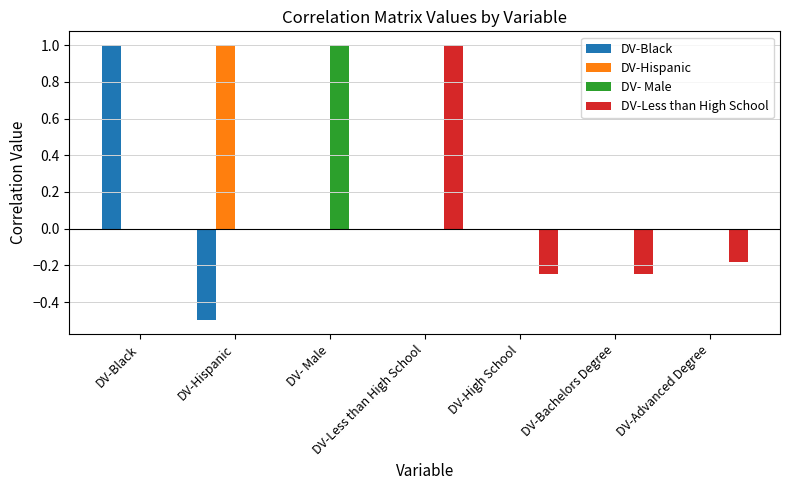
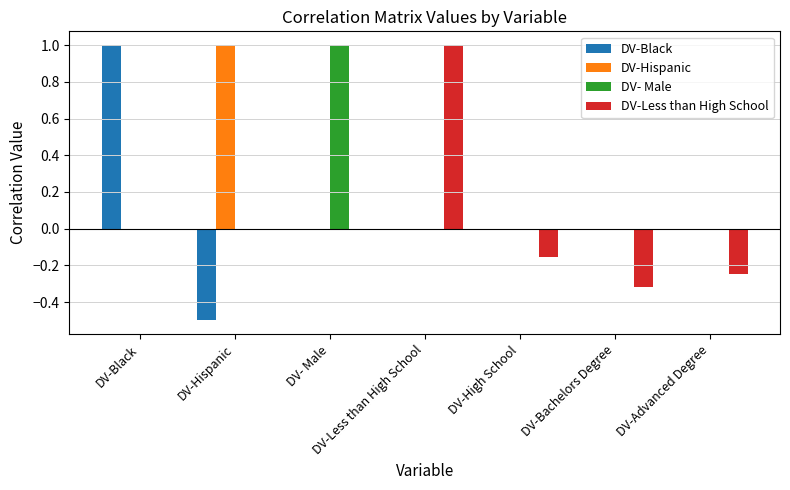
  {
    "DV-Black": {
      "DV-Black": 1.00,
      "DV-Hispanic": -0.50,
      "DV-Advanced Degree": 0.00
    },
    "DV-Hispanic": {
      "DV-Black": 0.00,
      "DV-Hispanic": 1.00,
      "DV-Bachelors Degree": 0.00,
      "DV-Advanced Degree": 0.00
    },
    "DV- Male": {
      "DV-Black": 0.00,
      "DV-Hispanic": 0.00,
      "DV- Male": 1.00,
      "DV-Advanced Degree": 0.00
    },
    "DV-Less than High School": {
      "DV-Black": 0.00,
      "DV-Hispanic": 0.00,
      "DV- Male": 0.00,
      "DV-Less than High School": 1.00,
-     "DV-High School": -0.25,
-     "DV-Bachelors Degree": -0.25,
-     "DV-Advanced Degree": -0.18
+     "DV-High School": -0.15,
+     "DV-Bachelors Degree": -0.32,
+     "DV-Advanced Degree": -0.25
    }
  }
